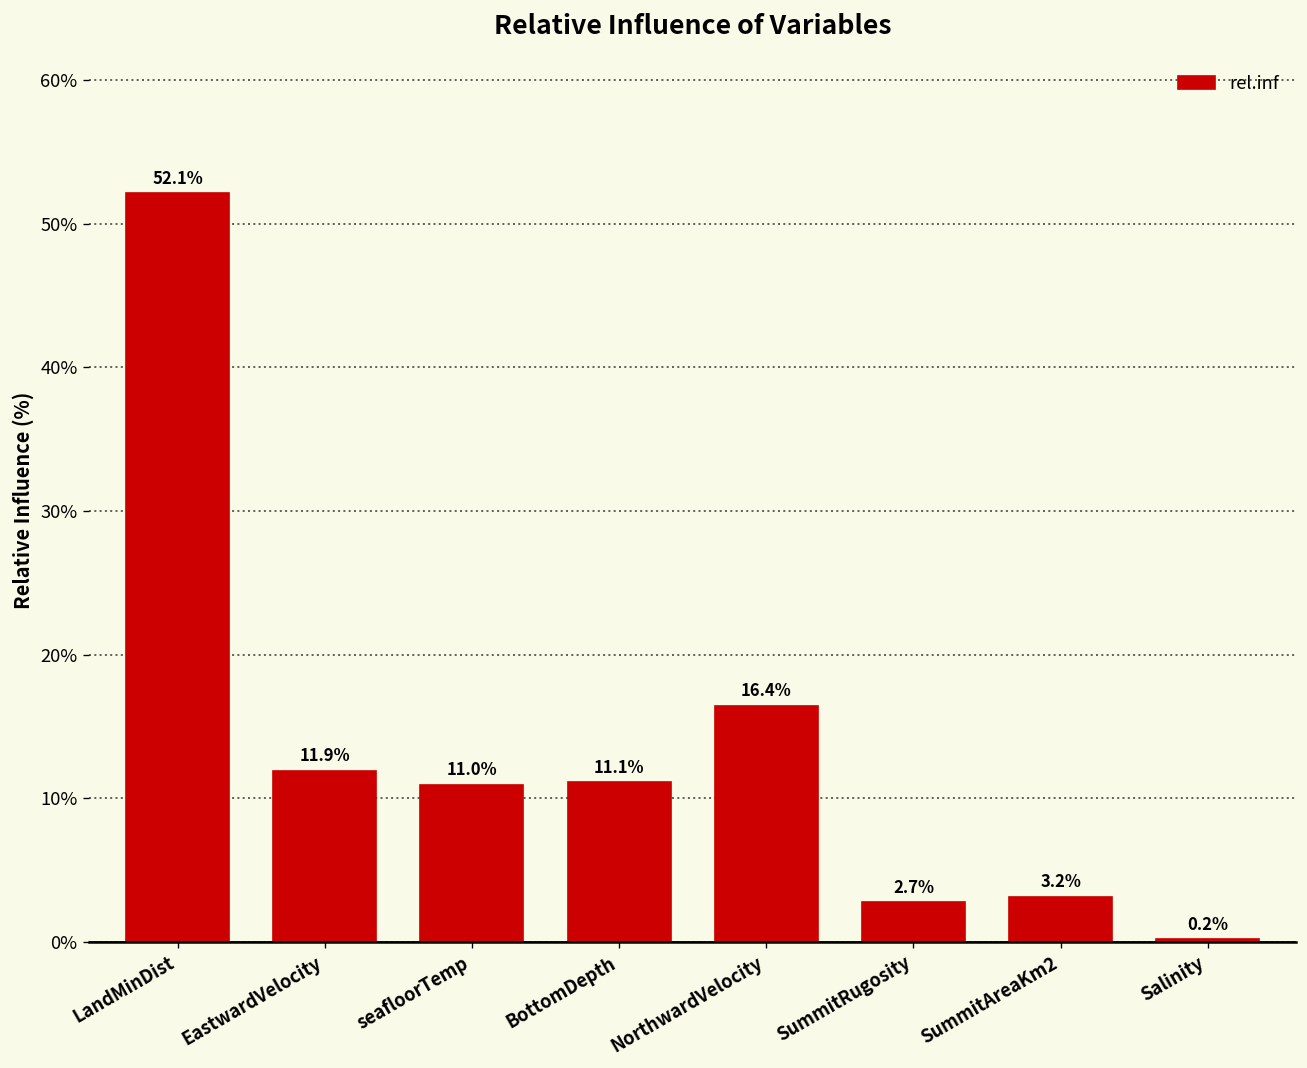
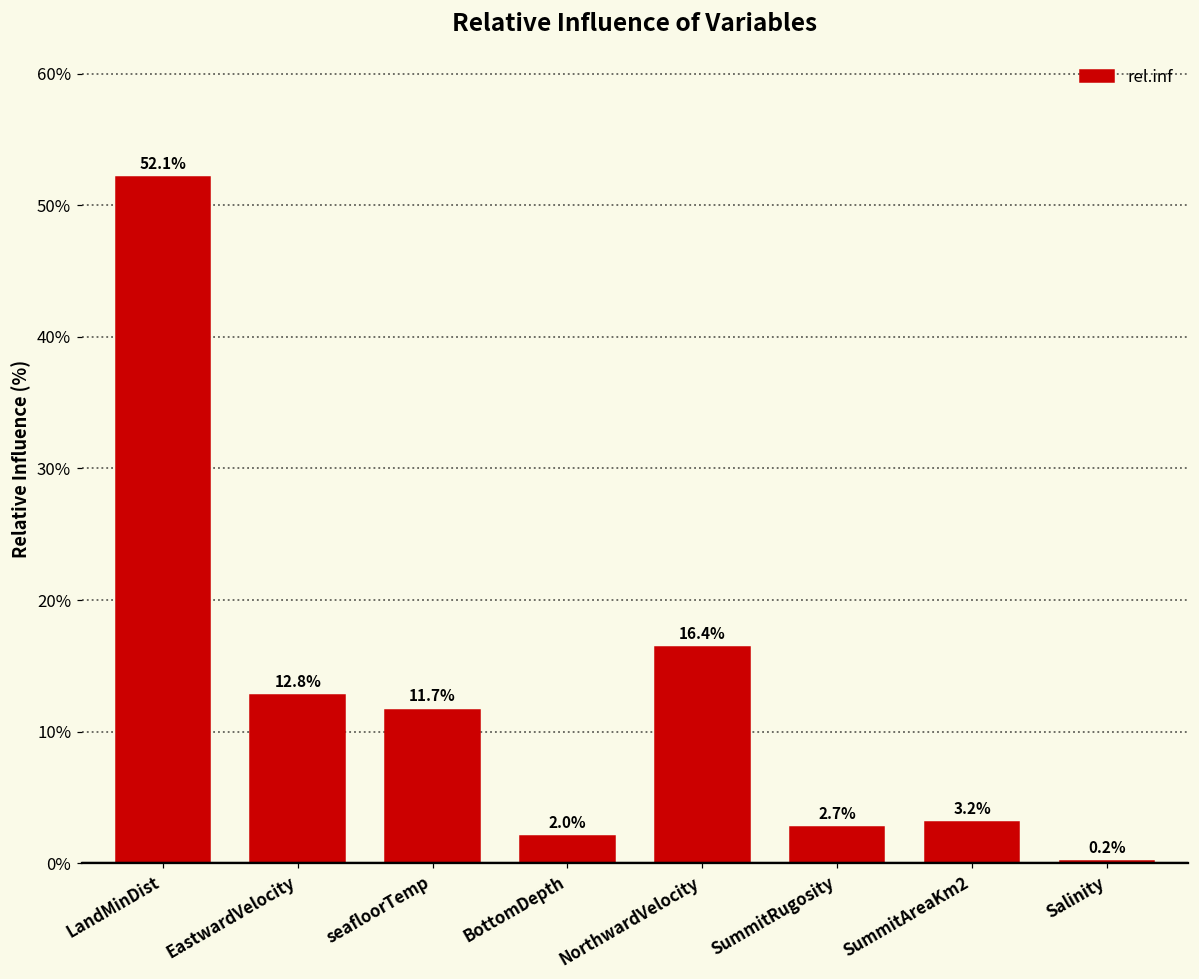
  {
    "LandMinDist": "52.1%",
-   "EastwardVelocity": "11.9%",
-   "seafloorTemp": "11.0%",
-   "BottomDepth": "11.1%",
+   "EastwardVelocity": "12.8%",
+   "seafloorTemp": "11.7%",
+   "BottomDepth": "2.0%",
    "NorthwardVelocity": "16.4%",
    "SummitRugosity": "2.7%",
    "SummitAreaKm2": "3.2%",
    "Salinity": "0.2%"
  }
